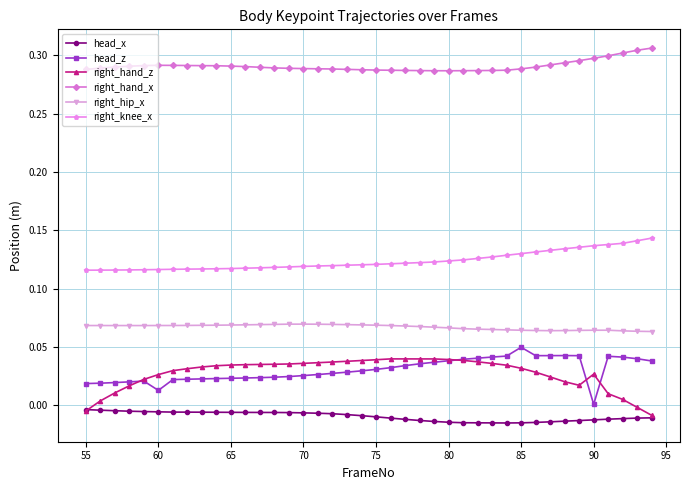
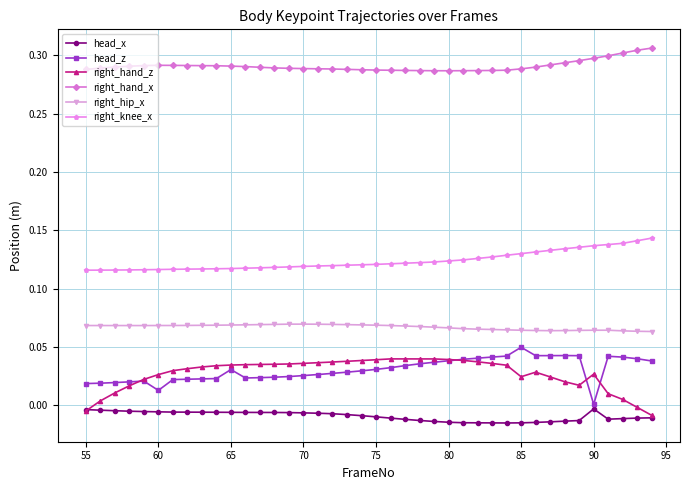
  {
    "head_x": {
      "60": -0.006,
      "65": -0.006,
      "70": -0.007,
      "75": -0.010,
      "80": -0.015,
      "85": -0.015,
-     "90": -0.013
+     "90": -0.003
    },
    "head_z": {
      "55": 0.019,
      "60": 0.013,
-     "65": 0.023,
+     "65": 0.031,
      "70": 0.025,
      "75": 0.031,
      "85": 0.050,
      "90": 0.001
    },
    "right_hand_z": {
      "60": 0.026,
      "65": 0.034,
      "70": 0.036,
      "75": 0.039,
-     "85": 0.032,
+     "85": 0.024,
      "90": 0.027
    }
  }
